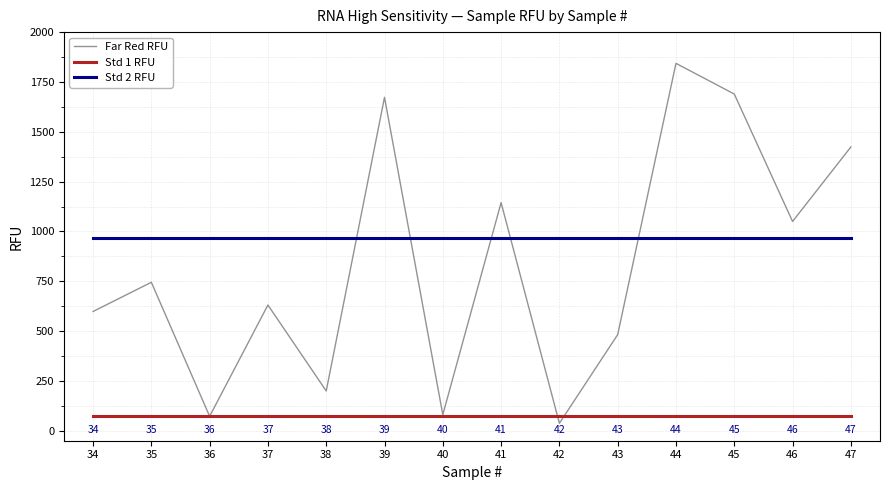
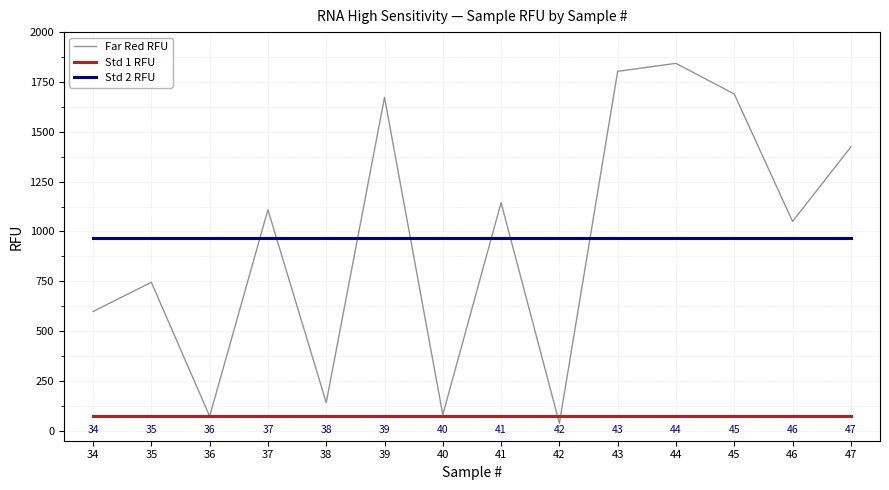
  {
    "Far Red RFU": {
      "34": 600,
      "35": 740,
-     "37": 630,
-     "38": 200,
+     "37": 1110,
+     "38": 140,
      "39": 1670,
      "41": 1140,
-     "43": 480,
+     "43": 1800,
      "44": 1840,
      "45": 1690,
      "46": 1050,
      "47": 1420
    },
    "Std 1 RFU": {
      "42": 70
    },
    "Std 2 RFU": {
      "34": 970,
      "35": 970,
      "36": 970,
      "37": 970,
      "38": 970,
      "39": 970,
      "40": 970,
      "41": 970,
      "42": 970,
      "43": 970,
      "44": 970,
      "45": 970,
      "46": 970,
      "47": 970
    }
  }
